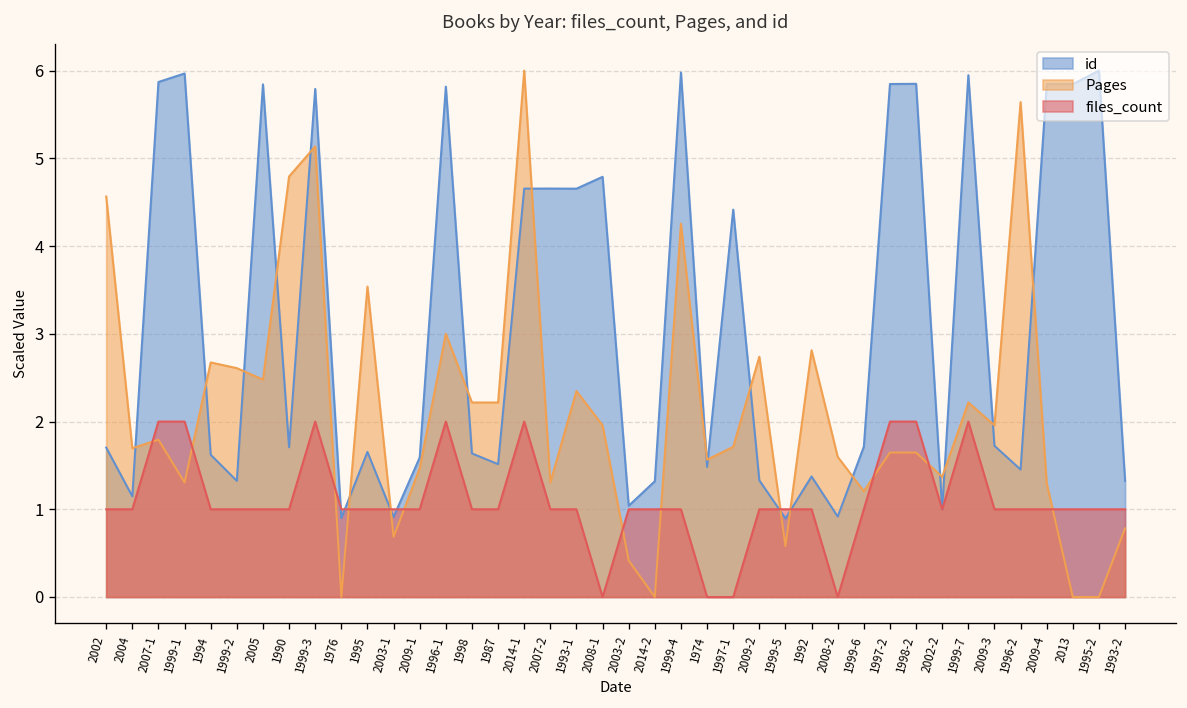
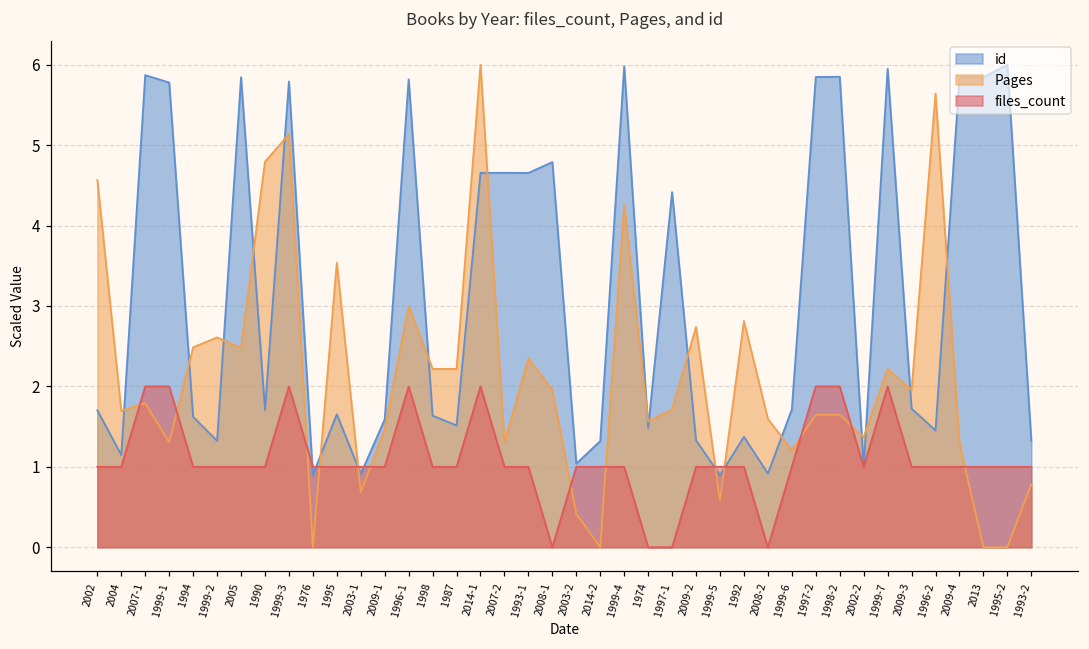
  {
    "id": {
      "2002": 1.7,
      "2004": 1.1,
      "2007-1": 5.9,
-     "1999-1": 6.0,
+     "1999-1": 5.8,
      "1994": 1.6,
      "1999-2": 1.3,
      "2005": 5.8,
      "1990": 1.7,
      "1999-3": 5.8,
      "1976": 0.9,
      "1995": 1.7,
      "2003-1": 0.9,
      "2009-1": 1.6,
      "1996-1": 5.8,
      "1998": 1.6,
      "1987": 1.5,
      "2014-1": 4.7,
      "2007-2": 4.7,
      "1993-1": 4.7,
      "2008-1": 4.8,
      "2003-2": 1.0,
      "2014-2": 1.3,
      "1999-4": 6.0,
      "1974": 1.5,
      "1997-1": 4.4,
      "2009-2": 1.3,
      "1999-5": 0.9,
      "1992": 1.4,
      "2008-2": 0.9,
      "1999-6": 1.7,
      "1997-2": 5.8,
      "1998-2": 5.8,
      "1999-7": 5.9,
      "2009-3": 1.7,
      "1996-2": 1.5,
      "1993-2": 1.3
    },
    "Pages": {
      "2002": 4.6,
      "2004": 1.7,
      "2007-1": 1.8,
      "1999-1": 1.3,
-     "1994": 2.7,
+     "1994": 2.5,
      "1999-2": 2.6,
      "2005": 2.5,
      "1990": 4.8,
      "1999-3": 5.1,
      "1976": 0.0,
      "1995": 3.5,
      "2003-1": 0.7,
      "2009-1": 1.5,
      "1996-1": 3.0,
      "1998": 2.2,
      "1987": 2.2,
      "2014-1": 6.0,
      "2007-2": 1.3,
      "1993-1": 2.3,
      "2008-1": 2.0,
      "2003-2": 0.4,
      "2014-2": 0.0,
      "1999-4": 4.3,
      "1974": 1.6,
      "1997-1": 1.7,
      "2009-2": 2.7,
      "1999-5": 0.6,
      "1992": 2.8,
      "2008-2": 1.6,
      "1999-6": 1.2,
      "1997-2": 1.6,
      "1998-2": 1.6,
      "2002-2": 1.4,
      "1999-7": 2.2,
      "2009-3": 2.0,
      "1996-2": 5.6,
      "2009-4": 1.3,
      "2013": 0.0,
      "1995-2": 0.0,
      "1993-2": 0.8
    },
    "files_count": {
      "2002": 1.0,
      "2004": 1.0,
      "2007-1": 2.0,
      "1999-1": 2.0,
      "1994": 1.0,
      "1999-2": 1.0,
      "2005": 1.0,
      "1990": 1.0,
      "1999-3": 2.0,
      "1976": 1.0,
      "1995": 1.0,
      "2003-1": 1.0,
      "2009-1": 1.0,
      "1996-1": 2.0,
      "1998": 1.0,
      "1987": 1.0,
      "2014-1": 2.0,
      "2007-2": 1.0,
      "1993-1": 1.0,
      "2008-1": 0.0,
      "2003-2": 1.0,
      "2014-2": 1.0,
      "1999-4": 1.0,
      "1974": 0.0,
      "1997-1": 0.0,
      "2009-2": 1.0,
      "1999-5": 1.0,
      "1992": 1.0,
      "2008-2": 0.0,
      "1999-6": 1.0,
      "1997-2": 2.0,
      "1998-2": 2.0,
      "1999-7": 2.0,
      "2009-3": 1.0,
      "1996-2": 1.0,
      "2009-4": 1.0,
      "2013": 1.0,
      "1995-2": 1.0,
      "1993-2": 1.0
    }
  }
